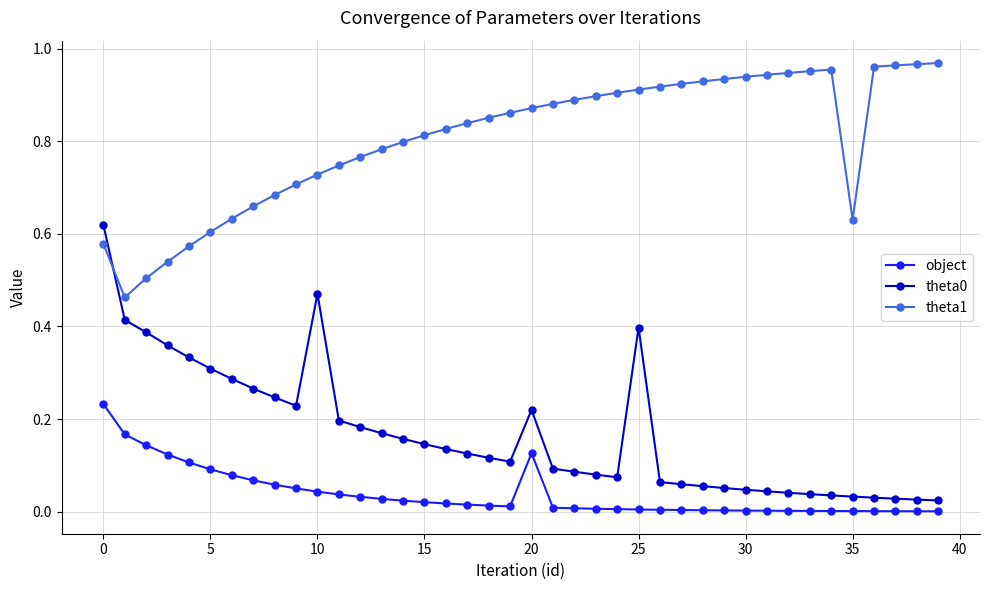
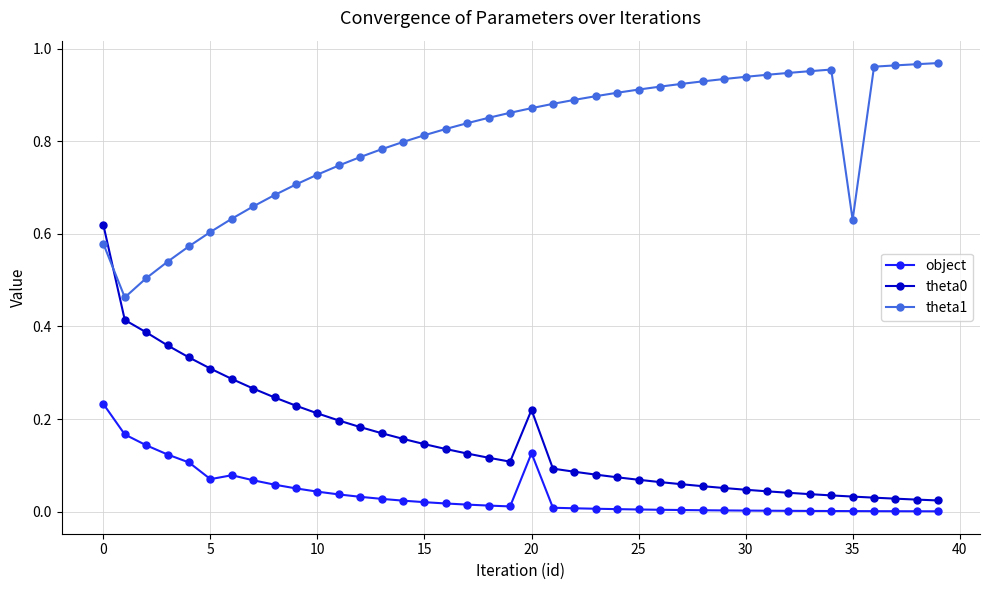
  {
    "object": {
      "0": 0.23,
-     "5": 0.09,
+     "5": 0.07,
      "10": 0.04,
      "15": 0.02,
      "20": 0.13,
      "25": 0.00,
      "30": 0.00,
      "35": 0.00
    },
    "theta0": {
      "0": 0.62,
      "5": 0.31,
-     "10": 0.47,
+     "10": 0.21,
      "15": 0.15,
      "20": 0.22,
-     "25": 0.40,
+     "25": 0.07,
      "30": 0.05,
      "35": 0.03
    },
    "theta1": {
      "0": 0.58,
      "5": 0.60,
      "10": 0.73,
      "15": 0.81,
      "20": 0.87,
      "25": 0.91,
      "30": 0.94,
      "35": 0.63
    }
  }
